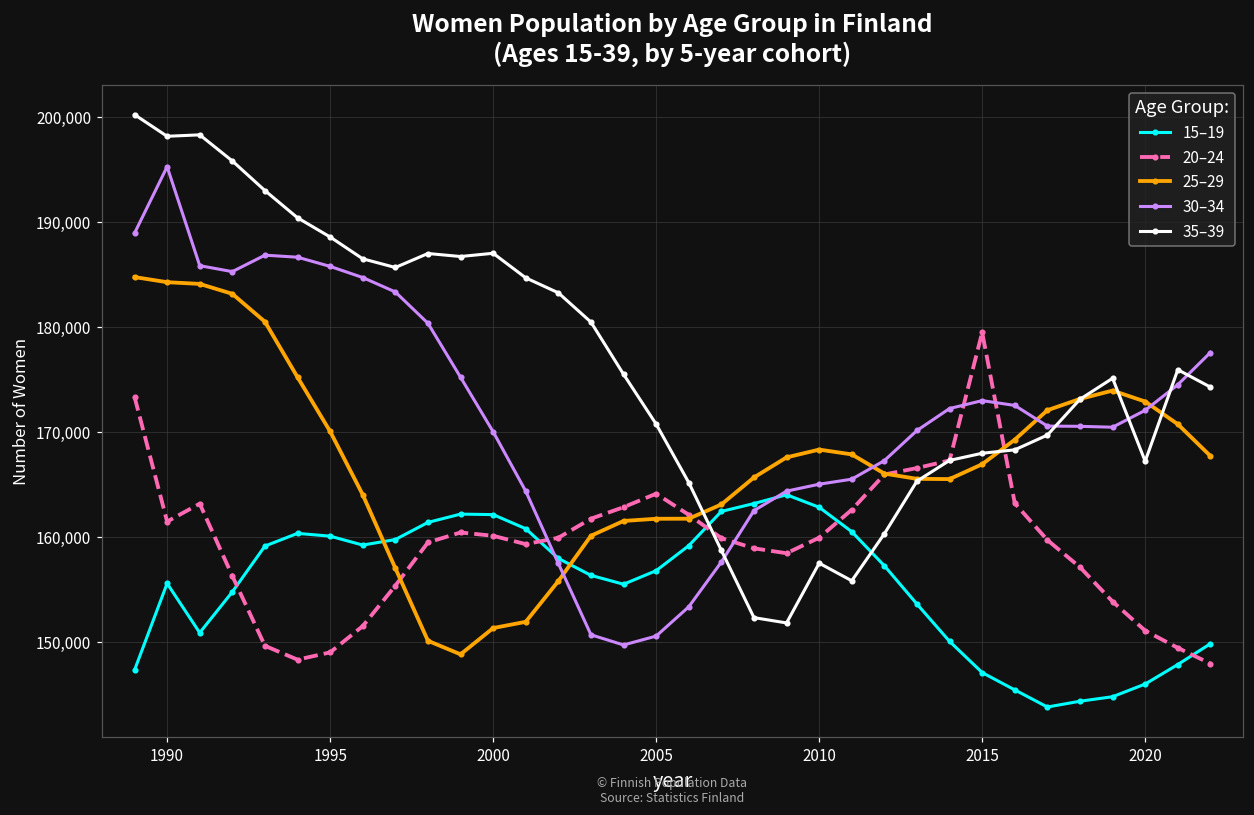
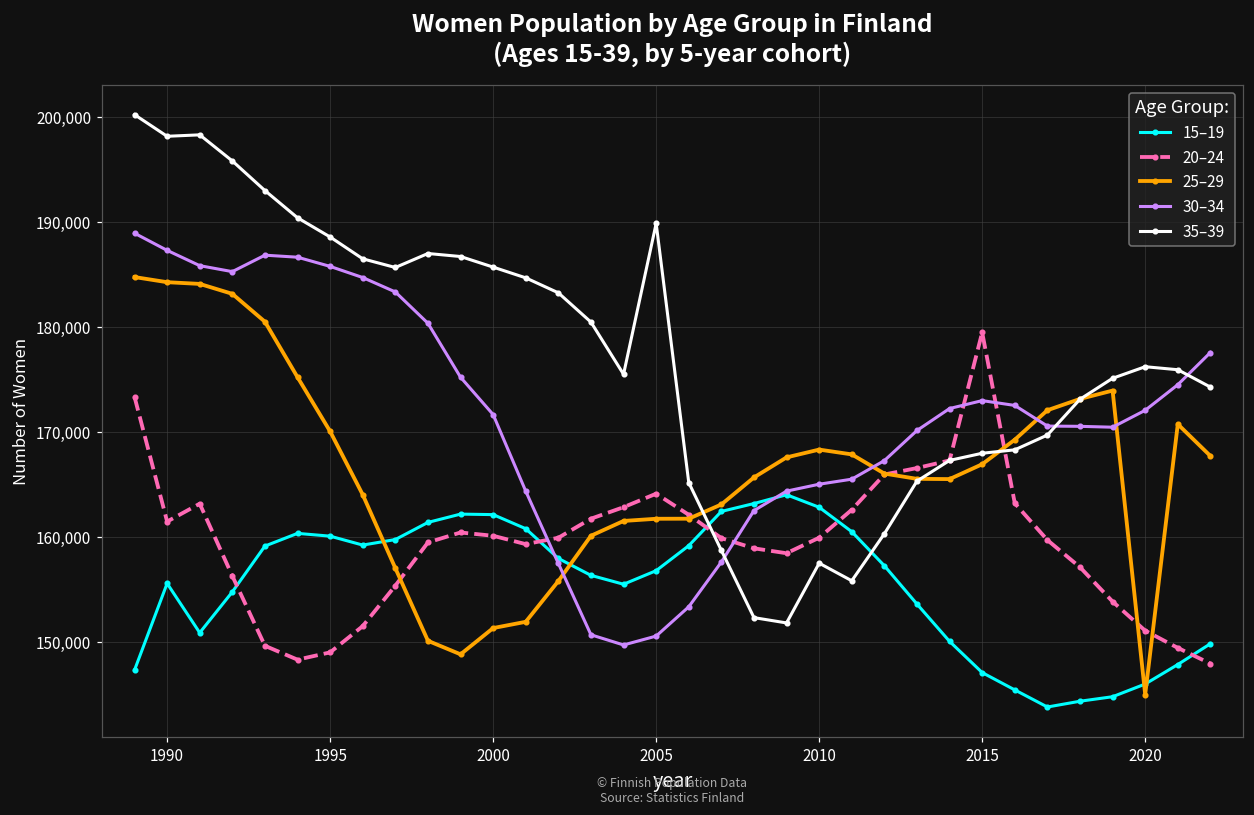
  {
    "15–19": {
      "1990": "156,000",
      "1995": "160,000",
      "2000": "162,000",
      "2005": "157,000",
      "2010": "163,000",
      "2015": "147,000",
      "2020": "146,000"
    },
    "20–24": {
      "1990": "162,000",
      "1995": "149,000",
      "2000": "160,000",
      "2005": "164,000",
      "2010": "160,000",
      "2015": "180,000",
      "2020": "151,000"
    },
    "25–29": {
      "1990": "184,000",
      "1995": "170,000",
      "2000": "151,000",
      "2005": "162,000",
      "2010": "168,000",
      "2015": "167,000",
-     "2020": "173,000"
+     "2020": "145,000"
    },
    "30–34": {
-     "1990": "195,000",
+     "1990": "187,000",
      "1995": "186,000",
-     "2000": "170,000",
+     "2000": "172,000",
      "2005": "151,000",
      "2010": "165,000",
      "2015": "173,000",
      "2020": "172,000"
    },
    "35–39": {
      "1990": "198,000",
      "1995": "189,000",
-     "2000": "187,000",
-     "2005": "171,000",
+     "2000": "186,000",
+     "2005": "190,000",
      "2010": "158,000",
      "2015": "168,000",
-     "2020": "167,000"
+     "2020": "176,000"
    }
  }
